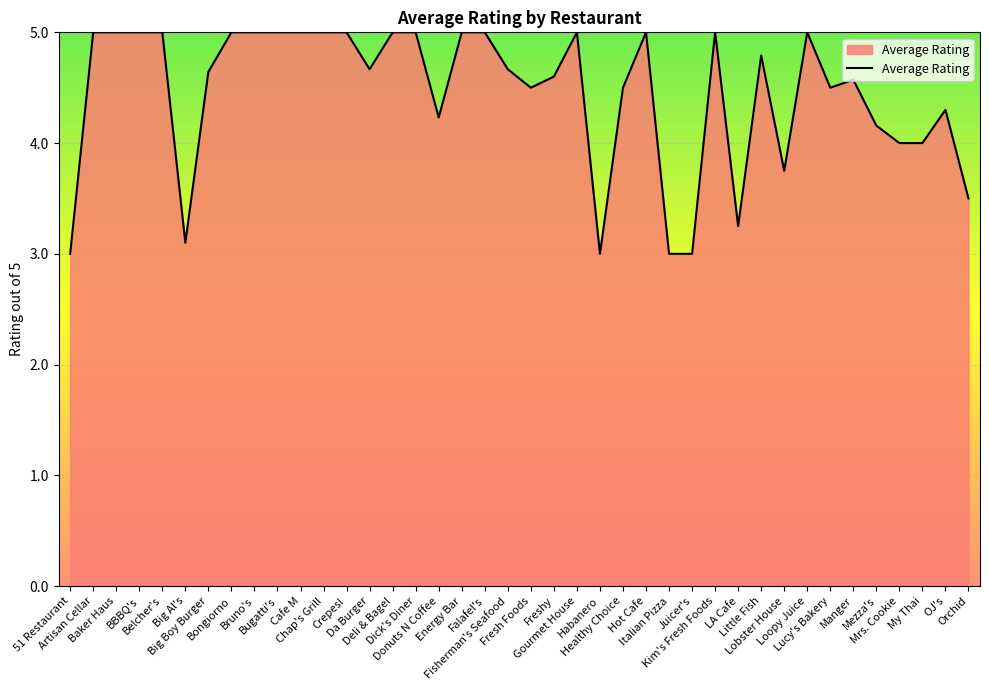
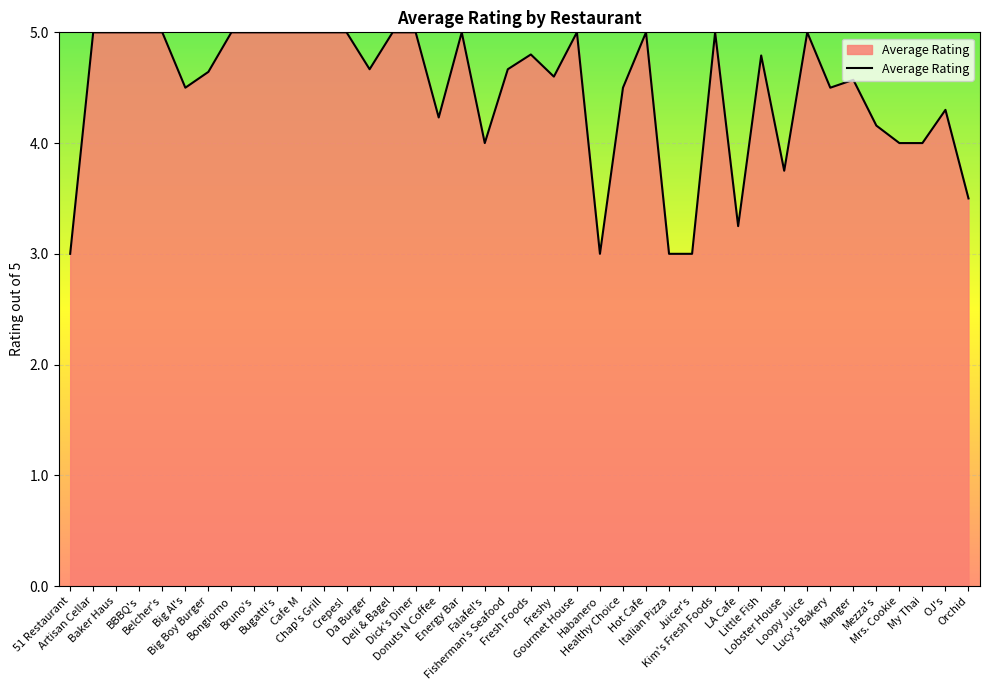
  {
    "51 Restaurant": 3.0,
    "Artisan Cellar": 5.0,
    "Baker Haus": 5.0,
    "BBBQ's": 5.0,
    "Belcher's": 5.0,
-   "Big Al's": 3.1,
+   "Big Al's": 4.5,
    "Big Boy Burger": 4.64,
    "Bongiorno": 5.0,
    "Bruno's": 5.0,
    "Bugatti's": 5.0,
    "Cafe M": 5.0,
    "Chap's Grill": 5.0,
    "Crepes!": 5.0,
    "Da Burger": 4.67,
    "Deli & Bagel": 5.0,
    "Dick's Diner": 5.0,
    "Donuts N Coffee": 4.23,
    "Energy Bar": 5.0,
-   "Falafel's": 5,
+   "Falafel's": 4,
    "Fisherman's Seafood": 4.67,
-   "Fresh Foods": 4.5,
+   "Fresh Foods": 4.8,
    "Freshy": 4.6,
    "Gourmet House": 5.0,
    "Habanero": 3.0,
    "Healthy Choice": 4.5,
    "Hot Cafe": 5.0,
    "Italian Pizza": 3.0,
    "Juicer's": 3.0,
    "Kim's Fresh Foods": 5.0,
    "LA Cafe": 3.25,
    "Little Fish": 4.8,
    "Lobster House": 3.75,
    "Loopy Juice": 5.0,
    "Lucy's Bakery": 4.5,
    "Mezza's": 4.16,
    "Mrs. Cookie": 4.0,
    "My Thai": 4.0,
    "OJ's": 4.3,
    "Orchid": 3.5
  }
